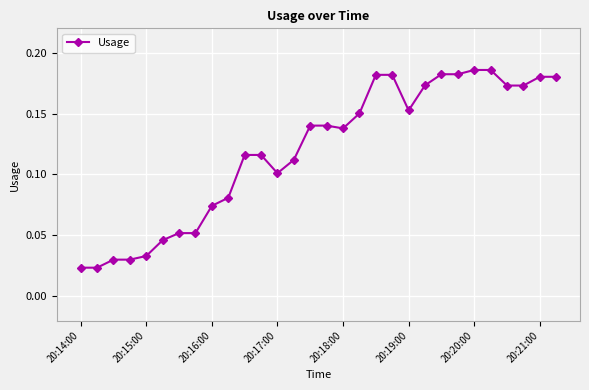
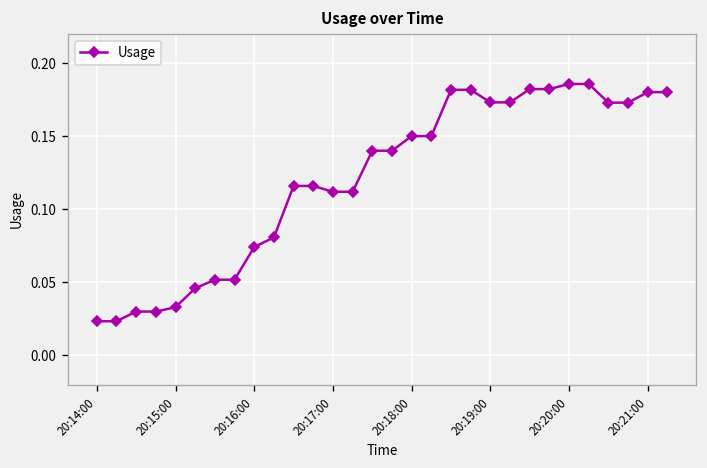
  {
    "20:14:00": 0.023,
    "20:15:00": 0.033,
    "20:16:00": 0.074,
-   "20:17:00": 0.101,
-   "20:18:00": 0.138,
-   "20:19:00": 0.153,
+   "20:17:00": 0.112,
+   "20:18:00": 0.150,
+   "20:19:00": 0.173,
    "20:20:00": 0.186,
    "20:21:00": 0.180
  }
